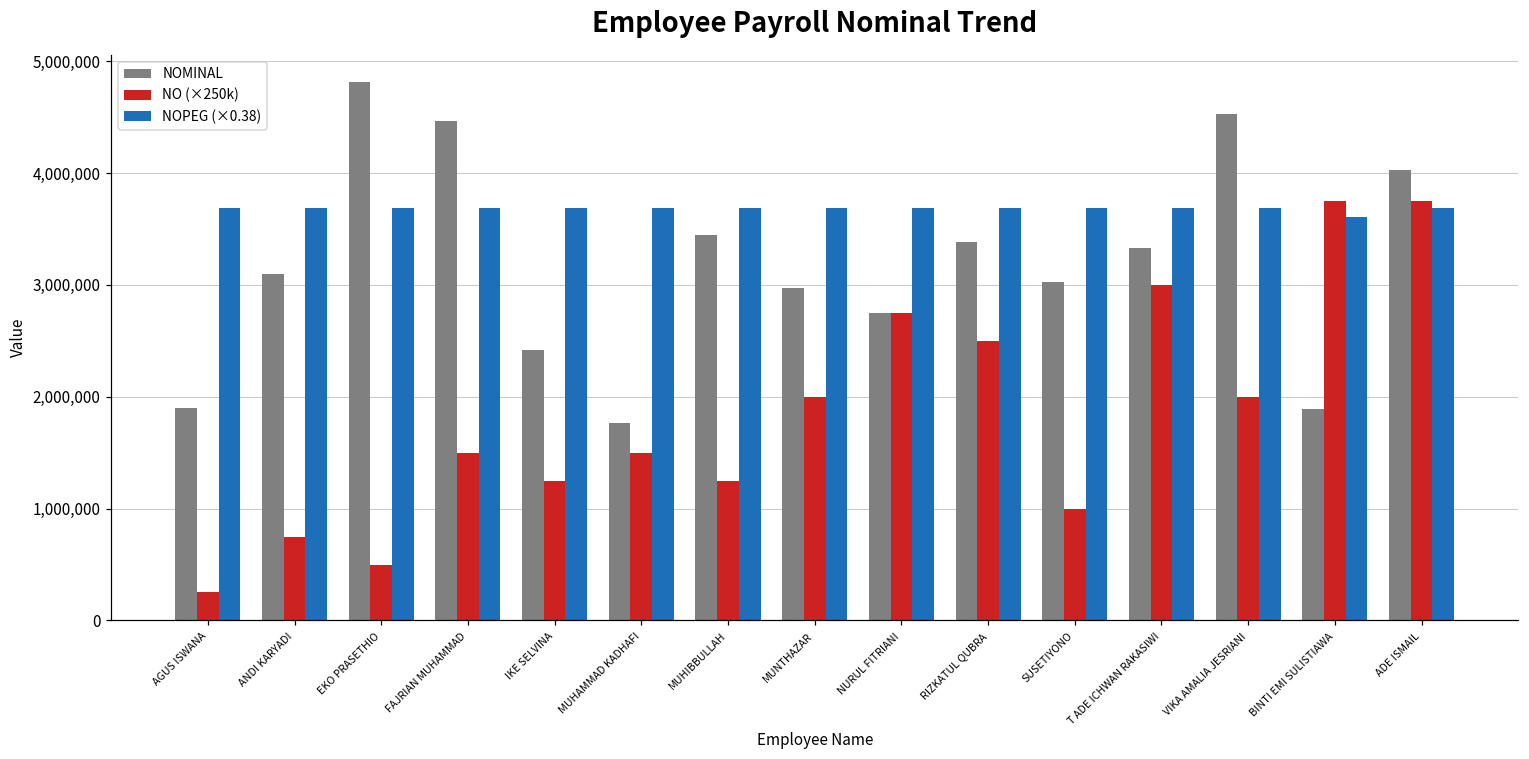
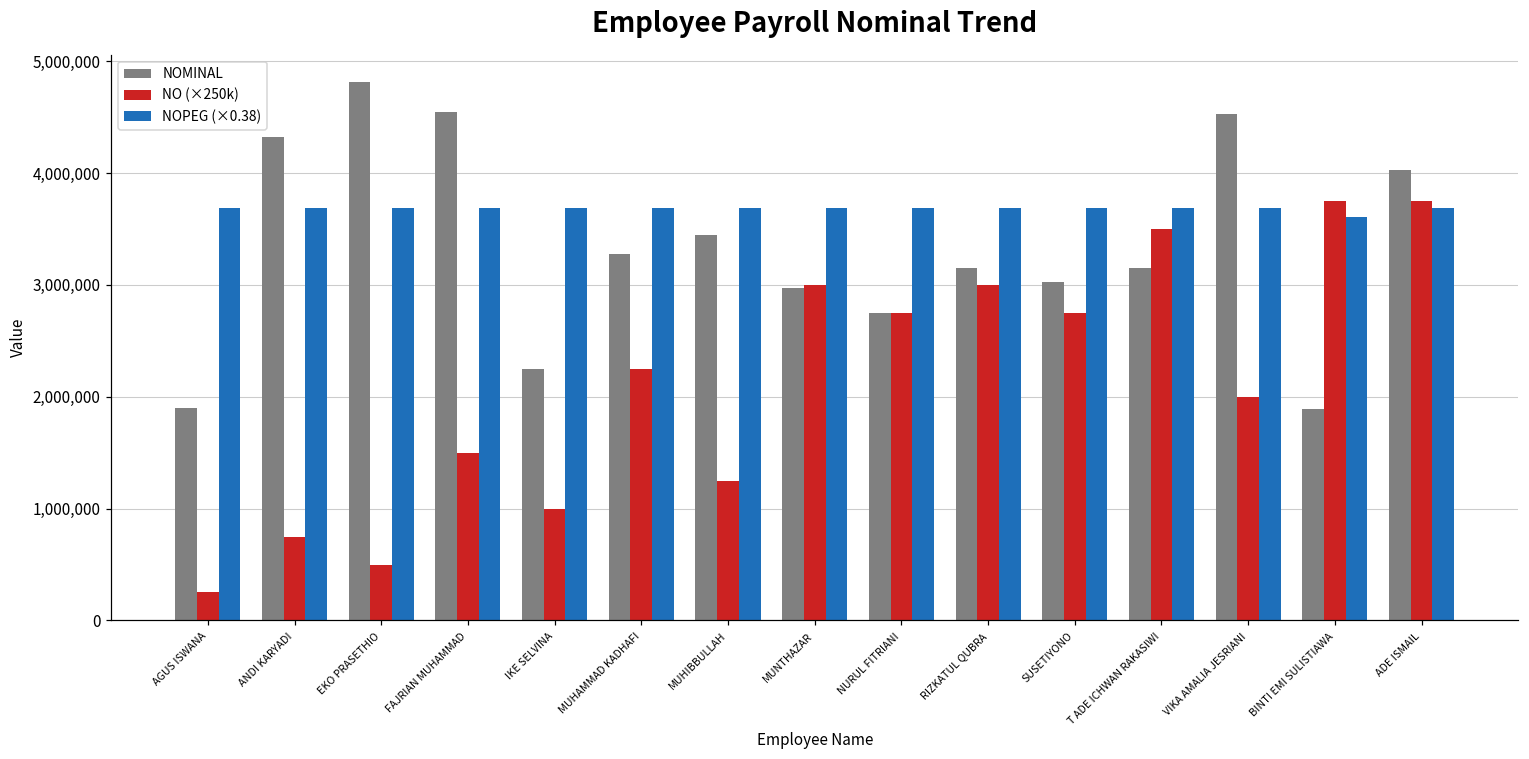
  {
    "NOMINAL": {
      "AGUS ISWANA": "1,900,000",
-     "ANDI KARYADI": "3,100,000",
+     "ANDI KARYADI": "4,330,000",
      "EKO PRASETHIO": "4,820,000",
-     "FAJRIAN MUHAMMAD": "4,460,000",
-     "IKE SELVINA": "2,420,000",
-     "MUHAMMAD KADHAFI": "1,770,000",
+     "FAJRIAN MUHAMMAD": "4,550,000",
+     "IKE SELVINA": "2,250,000",
+     "MUHAMMAD KADHAFI": "3,270,000",
      "MUHIBBULLAH": "3,450,000",
      "MUNTHAZAR": "2,970,000",
      "NURUL FITRIANI": "2,750,000",
-     "RIZKATUL QUBRA": "3,390,000",
+     "RIZKATUL QUBRA": "3,150,000",
      "SUSETIYONO": "3,030,000",
-     "T ADE ICHWAN RAKASIWI": "3,330,000",
+     "T ADE ICHWAN RAKASIWI": "3,150,000",
      "VIKA AMALIA JESRIANI": "4,530,000",
      "BINTI EMI SULISTIAWA": "1,890,000",
      "ADE ISMAIL": "4,030,000"
    },
    "NO (×250k)": {
      "AGUS ISWANA": "250,000",
      "ANDI KARYADI": "750,000",
      "EKO PRASETHIO": "500,000",
      "FAJRIAN MUHAMMAD": "1,500,000",
-     "IKE SELVINA": "1,250,000",
-     "MUHAMMAD KADHAFI": "1,500,000",
+     "IKE SELVINA": "1,000,000",
+     "MUHAMMAD KADHAFI": "2,250,000",
      "MUHIBBULLAH": "1,250,000",
-     "MUNTHAZAR": "2,000,000",
+     "MUNTHAZAR": "3,000,000",
      "NURUL FITRIANI": "2,750,000",
-     "RIZKATUL QUBRA": "2,500,000",
-     "SUSETIYONO": "1,000,000",
-     "T ADE ICHWAN RAKASIWI": "3,000,000",
+     "RIZKATUL QUBRA": "3,000,000",
+     "SUSETIYONO": "2,750,000",
+     "T ADE ICHWAN RAKASIWI": "3,500,000",
      "VIKA AMALIA JESRIANI": "2,000,000",
      "BINTI EMI SULISTIAWA": "3,750,000",
      "ADE ISMAIL": "3,750,000"
    },
    "NOPEG (×0.38)": {
      "AGUS ISWANA": "3,690,000",
      "ANDI KARYADI": "3,690,000",
      "EKO PRASETHIO": "3,690,000",
      "FAJRIAN MUHAMMAD": "3,690,000",
      "IKE SELVINA": "3,690,000",
      "MUHAMMAD KADHAFI": "3,690,000",
      "MUHIBBULLAH": "3,690,000",
      "MUNTHAZAR": "3,690,000",
      "NURUL FITRIANI": "3,690,000",
      "RIZKATUL QUBRA": "3,690,000",
      "SUSETIYONO": "3,690,000",
      "T ADE ICHWAN RAKASIWI": "3,690,000",
      "VIKA AMALIA JESRIANI": "3,690,000",
      "BINTI EMI SULISTIAWA": "3,610,000",
      "ADE ISMAIL": "3,690,000"
    }
  }
